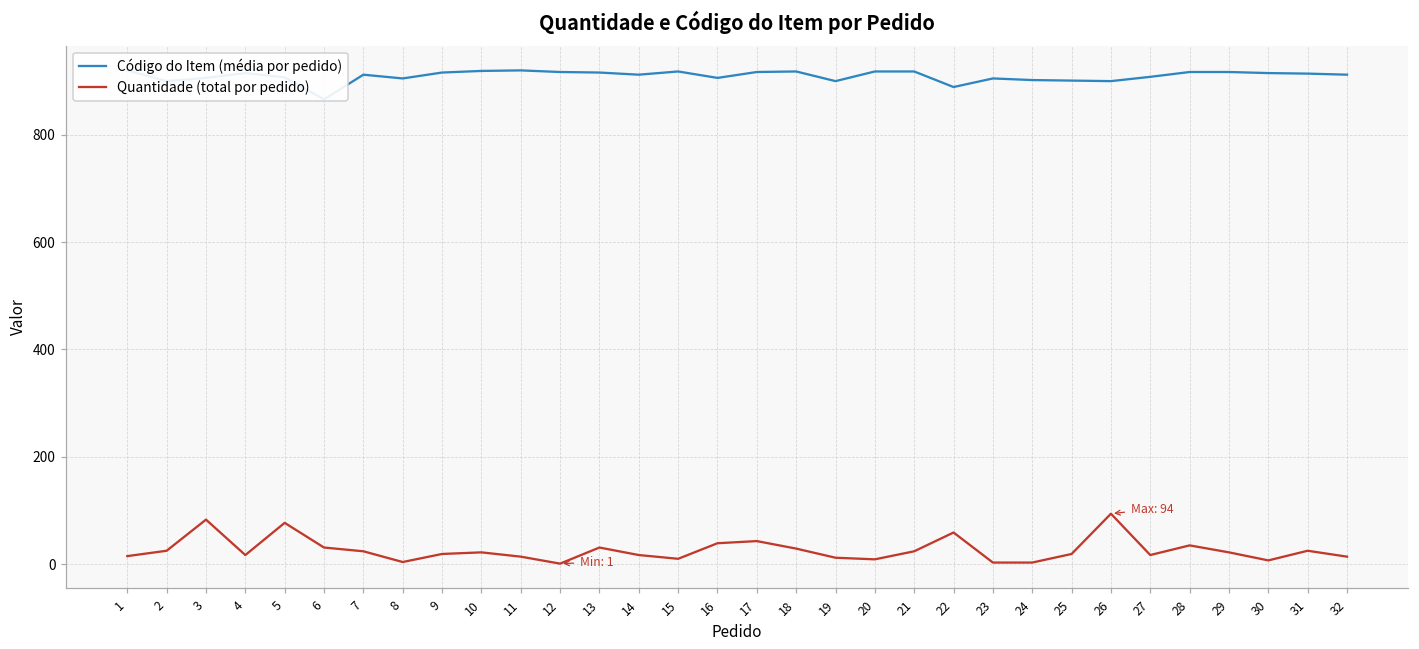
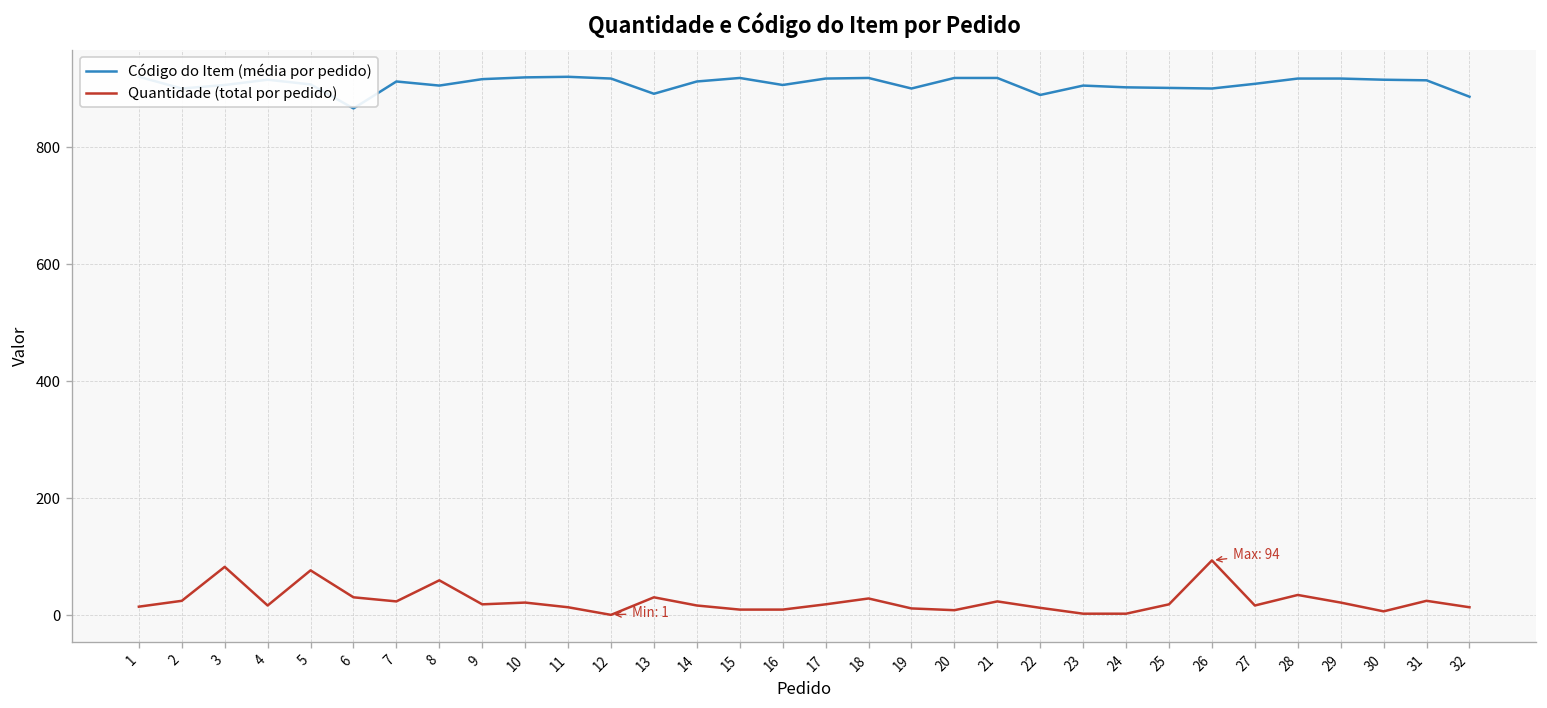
  {
    "Código do Item (média por pedido)": {
      "7": 910,
      "8": 910,
      "9": 920,
      "10": 920,
      "11": 920,
      "12": 920,
-     "13": 920,
+     "13": 890,
      "14": 910,
      "15": 920,
      "16": 910,
      "17": 920,
      "18": 920,
      "19": 900,
      "20": 920,
      "21": 920,
      "22": 890,
      "23": 910,
      "24": 900,
      "25": 900,
      "26": 900,
      "27": 910,
      "28": 920,
      "29": 920,
      "30": 920,
      "31": 910,
-     "32": 910
+     "32": 890
    },
    "Quantidade (total por pedido)": {
      "1": 20,
      "2": 30,
      "3": 80,
      "4": 20,
      "5": 80,
      "6": 30,
      "7": 20,
-     "8": 0,
+     "8": 60,
      "9": 20,
      "10": 20,
      "11": 10,
      "13": 30,
      "14": 20,
      "15": 10,
-     "16": 40,
-     "17": 40,
+     "16": 10,
+     "17": 20,
      "18": 30,
      "19": 10,
      "20": 10,
      "21": 20,
-     "22": 60,
+     "22": 10,
      "23": 0,
      "24": 0,
      "25": 20,
      "27": 20,
      "28": 40,
      "29": 20,
      "30": 10,
      "31": 30,
      "32": 10
    }
  }
